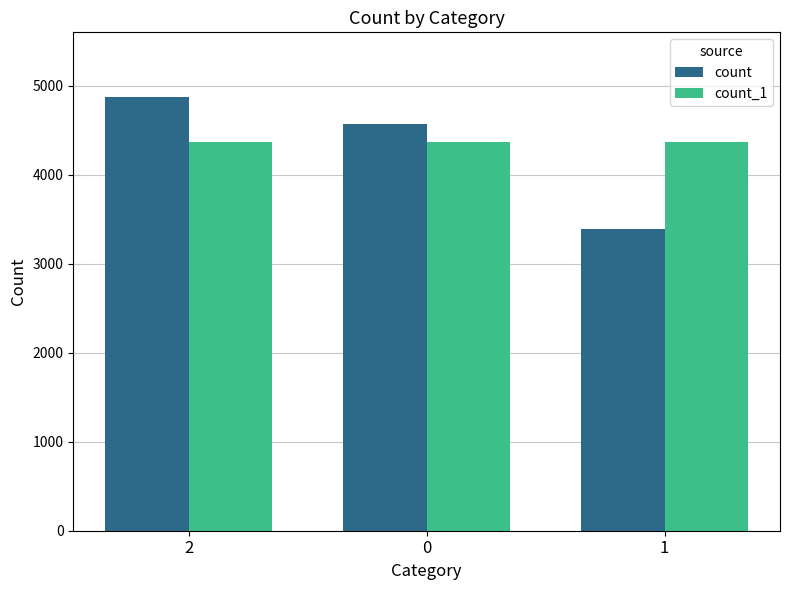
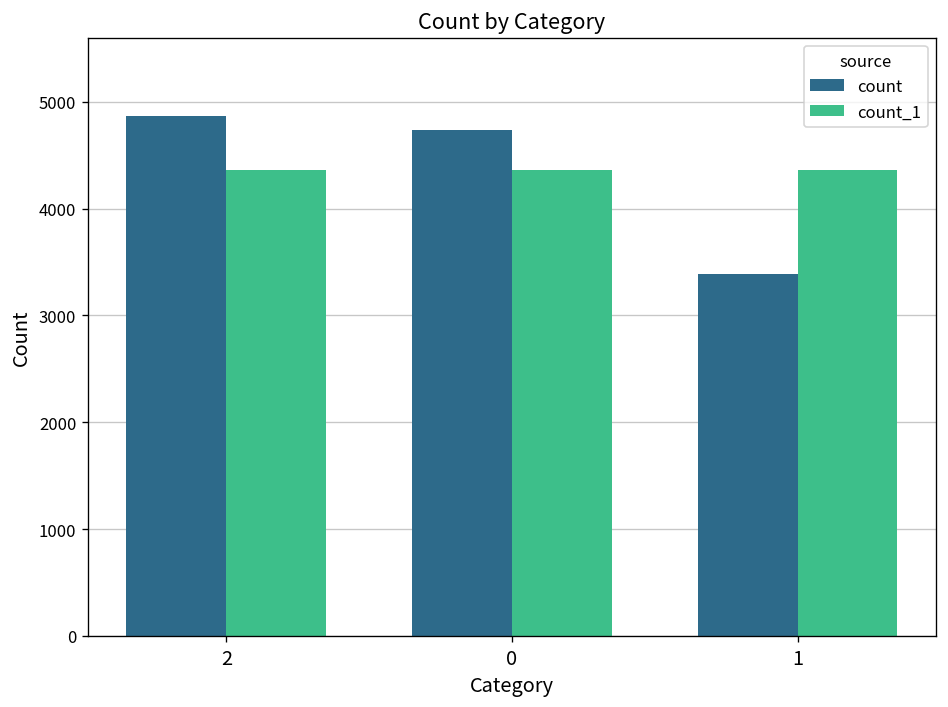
  {
    "count": {
      "2": 4900,
-     "0": 4600,
+     "0": 4700,
      "1": 3400
    },
    "count_1": {
      "2": 4400,
      "0": 4400,
      "1": 4400
    }
  }
